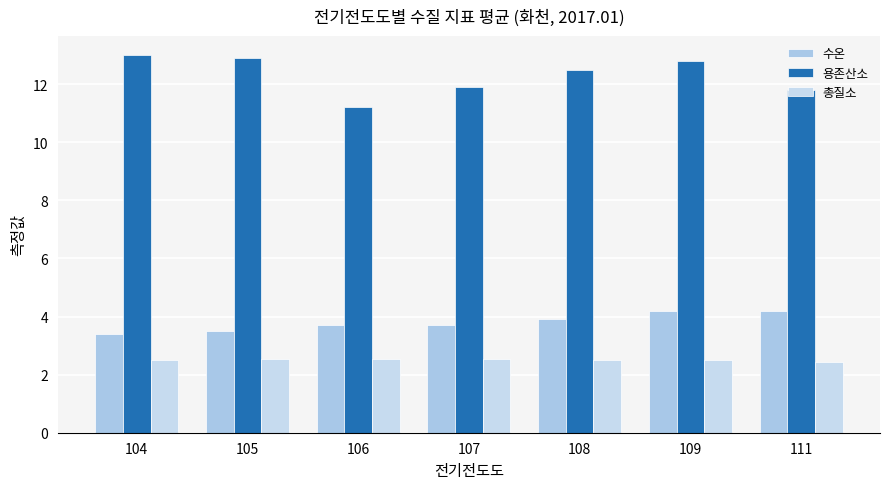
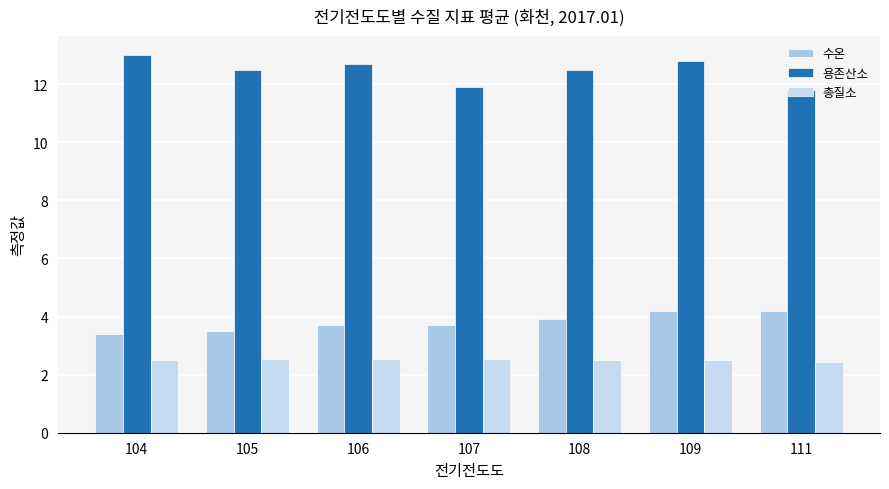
  {
    "용존산소": {
      "104": 13.0,
-     "105": 12.9,
-     "106": 11.2,
+     "105": 12.5,
+     "106": 12.7,
      "107": 11.9,
      "108": 12.5,
      "109": 12.8,
      "111": 11.8
    }
  }
